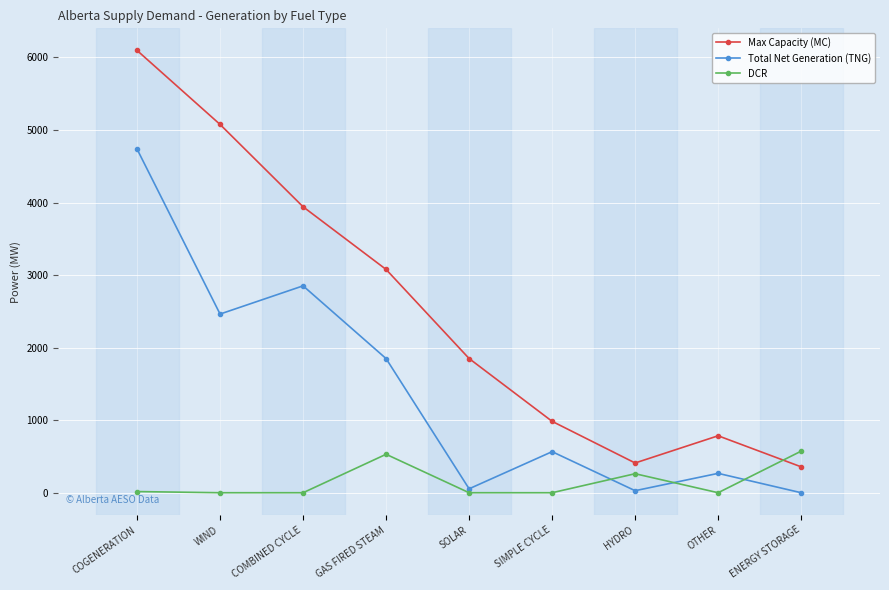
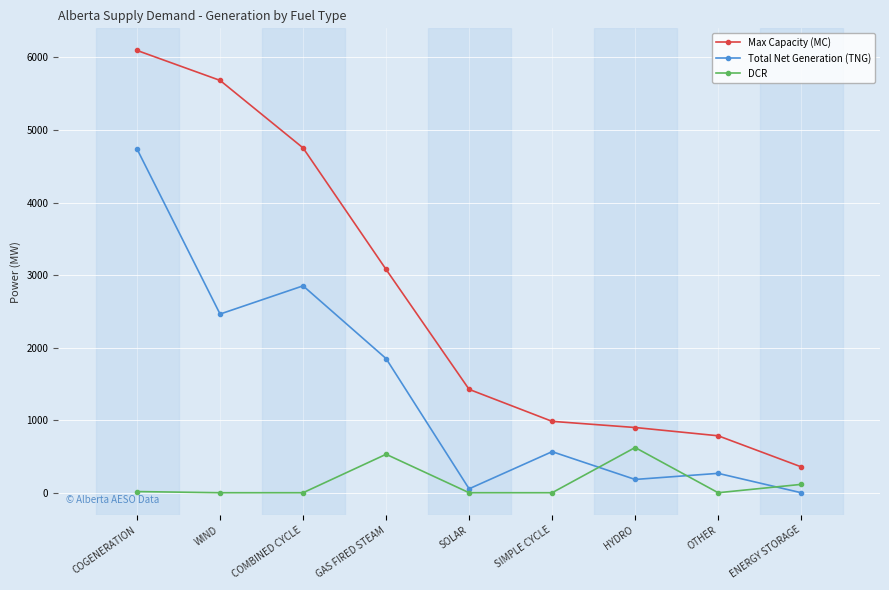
  {
    "Max Capacity (MC)": {
      "COGENERATION": 6100,
-     "WIND": 5100,
-     "COMBINED CYCLE": 3900,
+     "WIND": 5700,
+     "COMBINED CYCLE": 4800,
      "GAS FIRED STEAM": 3100,
-     "SOLAR": 1900,
+     "SOLAR": 1400,
      "SIMPLE CYCLE": 1000,
-     "HYDRO": 400,
+     "HYDRO": 900,
      "OTHER": 800,
      "ENERGY STORAGE": 400
    },
    "Total Net Generation (TNG)": {
      "COGENERATION": 4700,
      "WIND": 2500,
      "COMBINED CYCLE": 2900,
      "GAS FIRED STEAM": 1800,
      "SOLAR": 100,
      "SIMPLE CYCLE": 600,
-     "HYDRO": 0,
+     "HYDRO": 200,
      "OTHER": 300,
      "ENERGY STORAGE": 0
    },
    "DCR": {
      "COGENERATION": 0,
      "WIND": 0,
      "COMBINED CYCLE": 0,
      "GAS FIRED STEAM": 500,
      "SOLAR": 0,
      "SIMPLE CYCLE": 0,
-     "HYDRO": 300,
+     "HYDRO": 600,
      "OTHER": 0,
-     "ENERGY STORAGE": 600
+     "ENERGY STORAGE": 100
    }
  }
